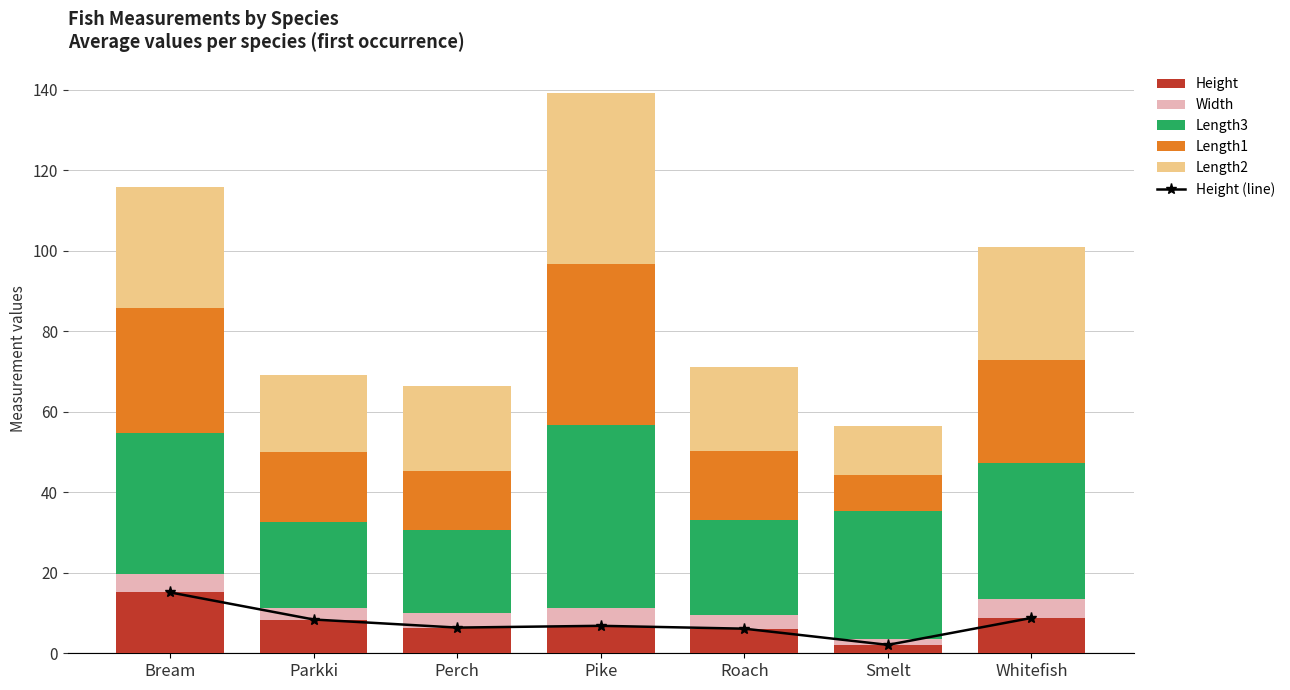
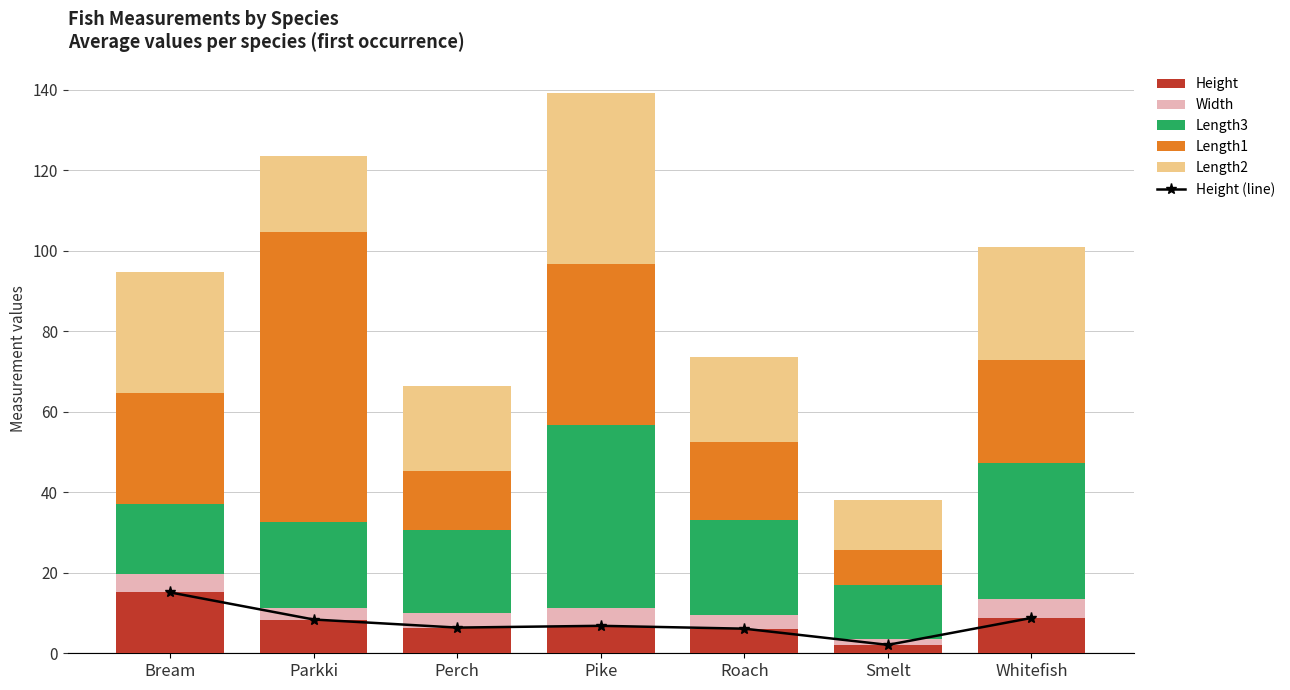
  {
    "Height (line)": {
      "Bream": 15,
      "Parkki": 8,
      "Perch": 6,
      "Pike": 7,
      "Roach": 6,
      "Smelt": 2,
      "Whitefish": 9
    },
    "Length3": {
-     "Bream": 35,
+     "Bream": 17,
      "Parkki": 21,
      "Perch": 21,
      "Pike": 46,
      "Roach": 24,
-     "Smelt": 32,
+     "Smelt": 13,
      "Whitefish": 34
    },
    "Length1": {
-     "Bream": 31,
-     "Parkki": 18,
+     "Bream": 28,
+     "Parkki": 72,
      "Perch": 15,
      "Pike": 40,
-     "Roach": 17,
+     "Roach": 19,
      "Smelt": 9,
      "Whitefish": 26
    }
  }
